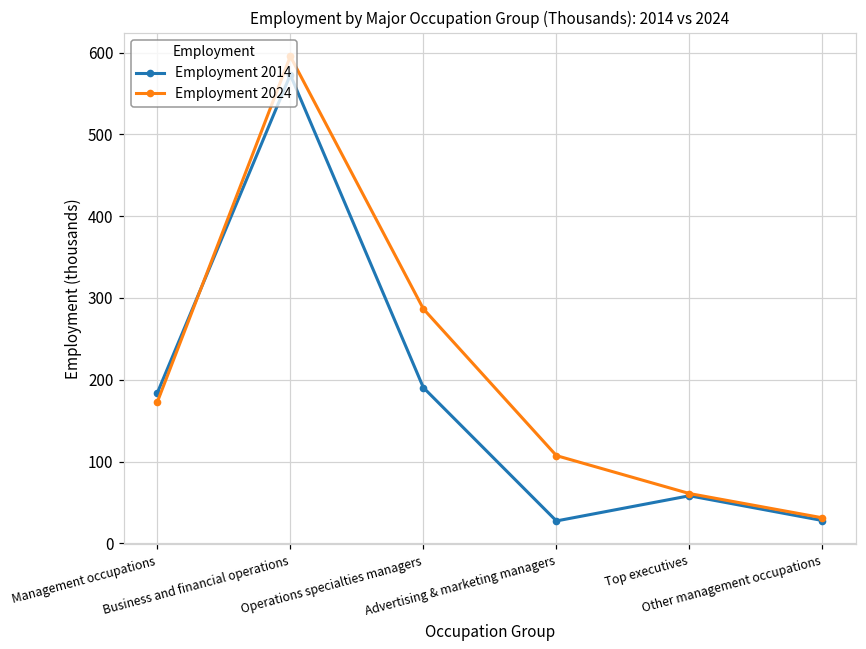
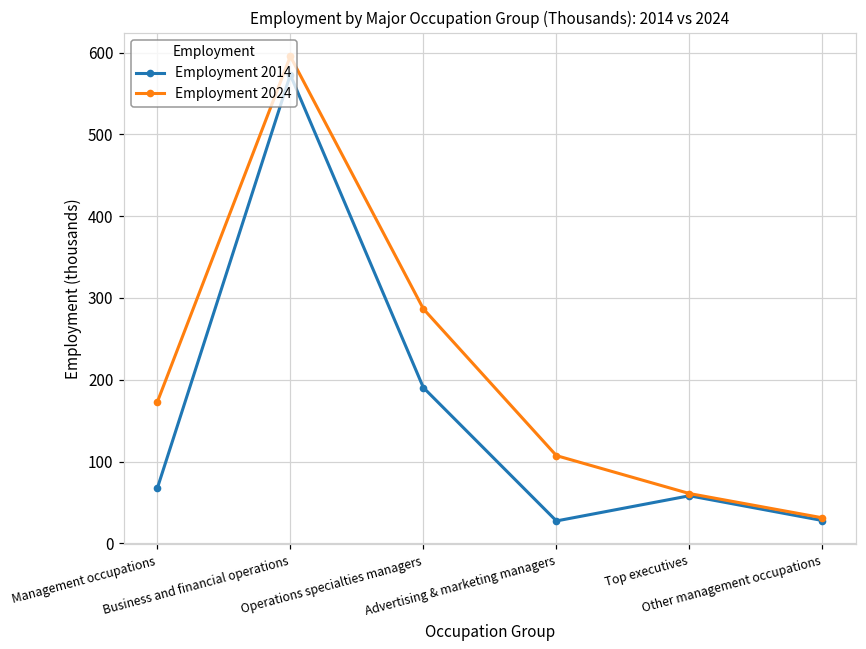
  {
    "Employment 2014": {
-     "Management occupations": 180,
+     "Management occupations": 70,
      "Operations specialties managers": 190,
      "Advertising & marketing managers": 30
    },
    "Employment 2024": {
      "Management occupations": 170,
      "Operations specialties managers": 290,
      "Advertising & marketing managers": 110
    }
  }
